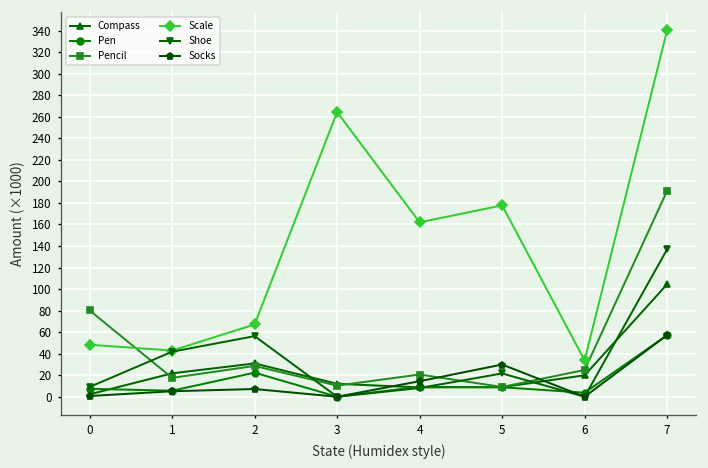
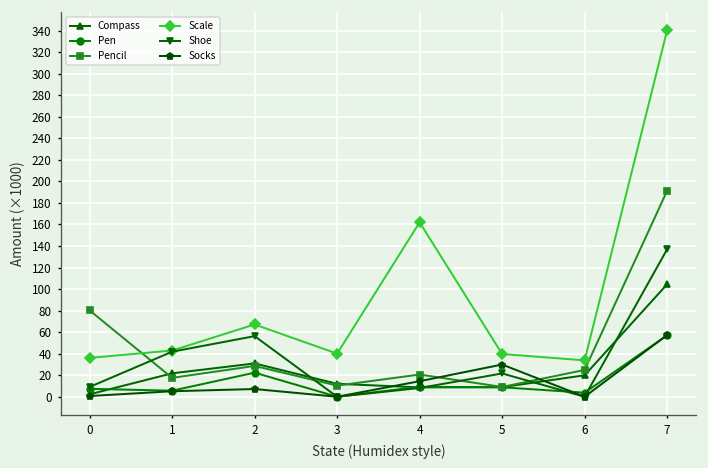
  {
    "Scale": {
-     "0": 50,
+     "0": 40,
      "2": 70,
-     "3": 260,
+     "3": 40,
      "4": 160,
-     "5": 180,
+     "5": 40,
      "6": 30,
      "7": 340
    }
  }
